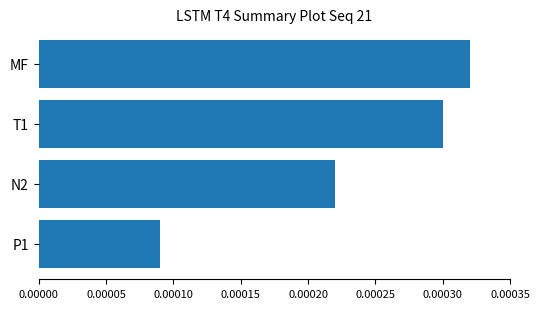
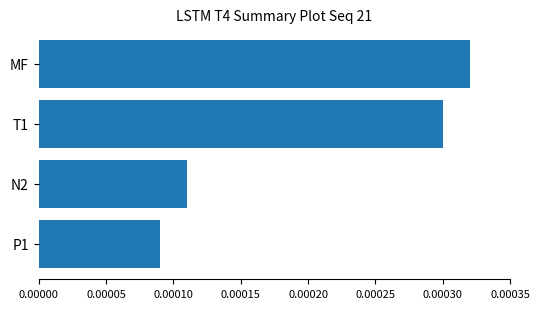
  {
    "MF": 0.00032,
    "T1": 0.00030,
-   "N2": 0.00022,
+   "N2": 0.00011,
    "P1": 0.00009
  }
